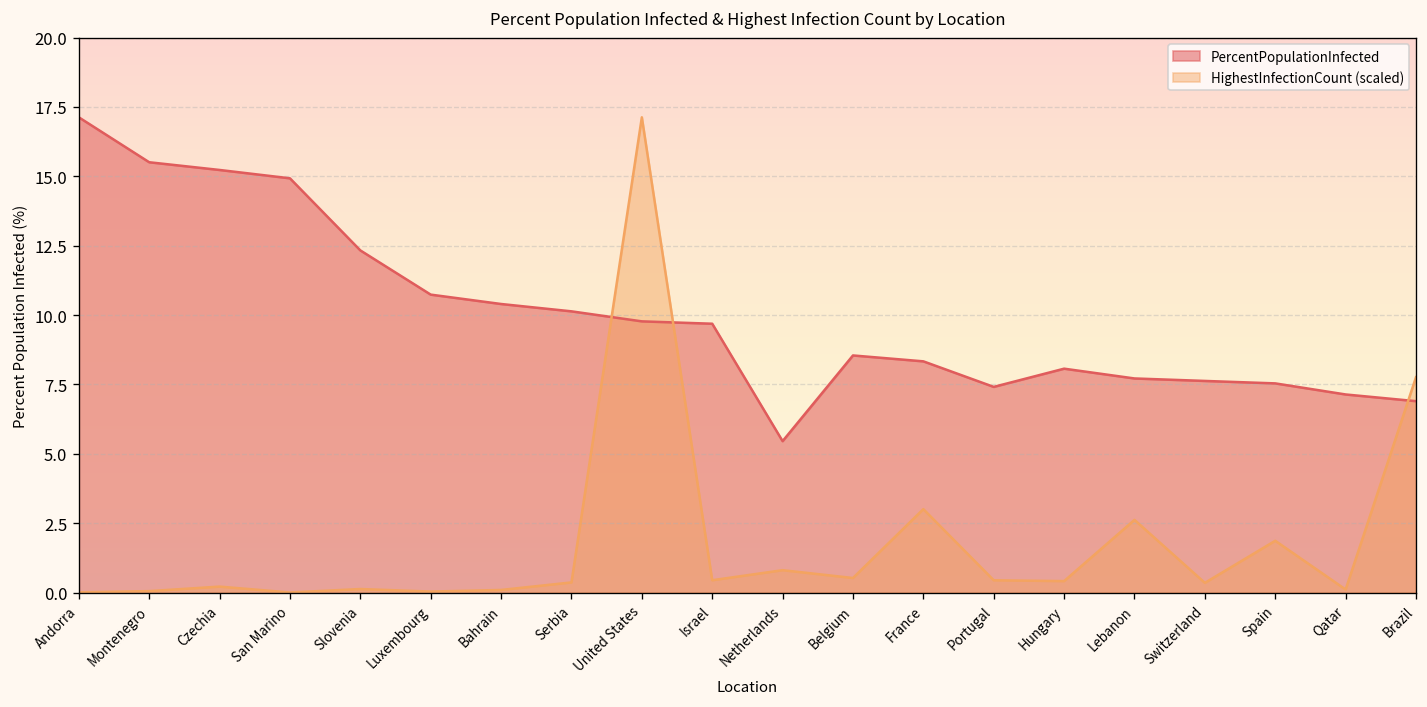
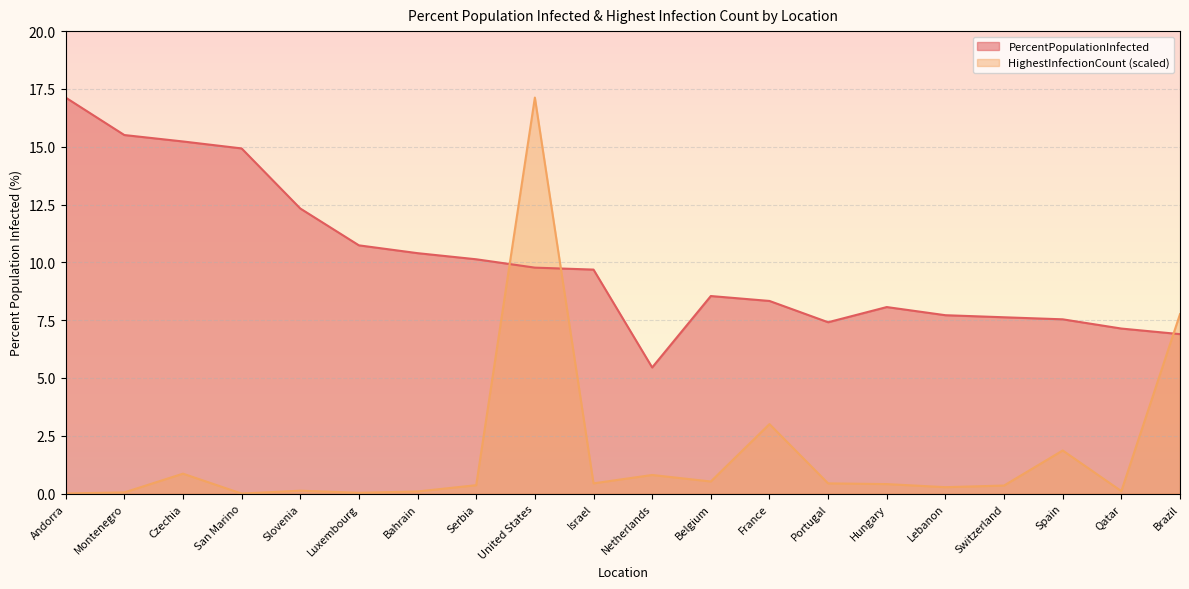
  {
    "PercentPopulationInfected": {
      "Andorra": 17.1,
      "Montenegro": 15.5,
      "Czechia": 15.2,
      "San Marino": 14.9,
      "Slovenia": 12.3,
      "Luxembourg": 10.7,
      "Bahrain": 10.4,
      "Serbia": 10.1,
      "United States": 9.8,
      "Israel": 9.7,
      "Netherlands": 5.5,
      "Belgium": 8.5,
      "France": 8.3,
      "Portugal": 7.4,
      "Hungary": 8.1,
      "Lebanon": 7.7,
      "Switzerland": 7.6,
      "Spain": 7.5,
      "Qatar": 7.1,
      "Brazil": 6.9
    },
    "HighestInfectionCount (scaled)": {
      "Andorra": 0.0,
      "Montenegro": 0.1,
-     "Czechia": 0.2,
+     "Czechia": 0.9,
      "San Marino": 0.0,
      "Slovenia": 0.1,
      "Luxembourg": 0.0,
      "Bahrain": 0.1,
      "Serbia": 0.4,
      "United States": 17.1,
      "Israel": 0.4,
      "Netherlands": 0.8,
      "Belgium": 0.5,
      "France": 3.0,
      "Portugal": 0.4,
      "Hungary": 0.4,
-     "Lebanon": 2.6,
+     "Lebanon": 0.3,
      "Switzerland": 0.3,
      "Spain": 1.9,
      "Qatar": 0.1,
      "Brazil": 7.8
    }
  }
